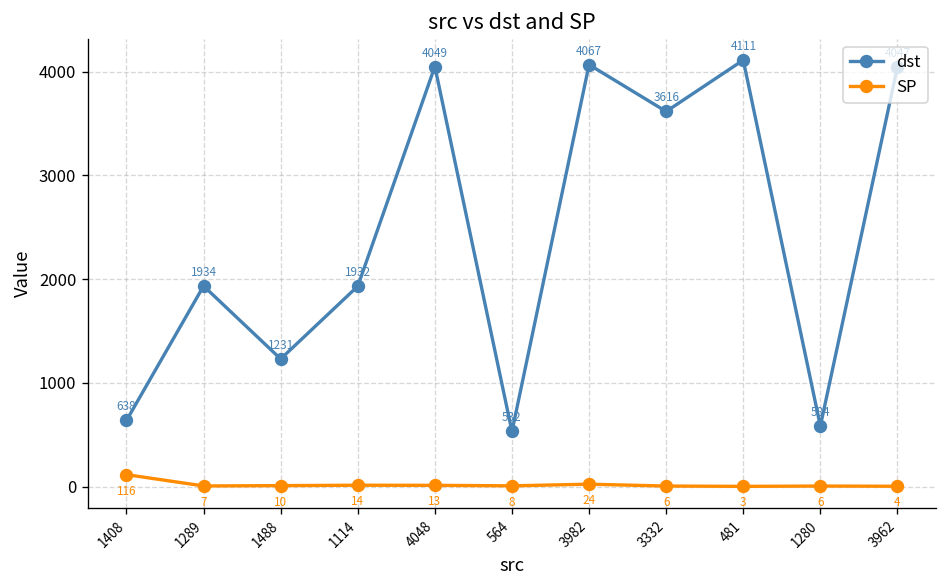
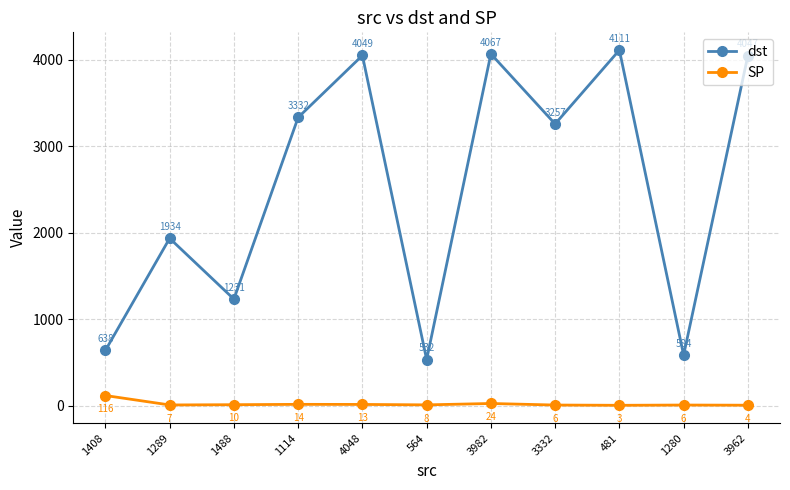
  {
    "dst": {
      "1408": 638,
      "1289": 1934,
      "1488": 1231,
-     "1114": 1932,
+     "1114": 3332,
      "4048": 4049,
      "564": 532,
      "3982": 4067,
-     "3332": 3616,
+     "3332": 3257,
      "481": 4111,
      "1280": 584
    },
    "SP": {
      "1408": 116,
      "1289": 7,
      "1488": 10,
      "1114": 14,
      "4048": 13,
      "564": 8,
      "3982": 24,
      "3332": 6,
      "481": 3,
      "1280": 6,
      "3962": 4
    }
  }
